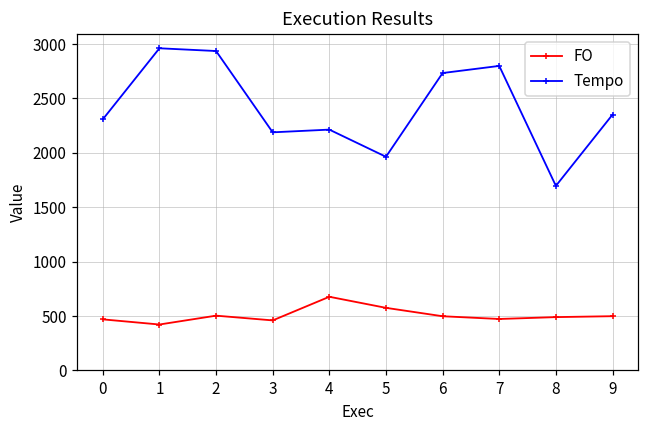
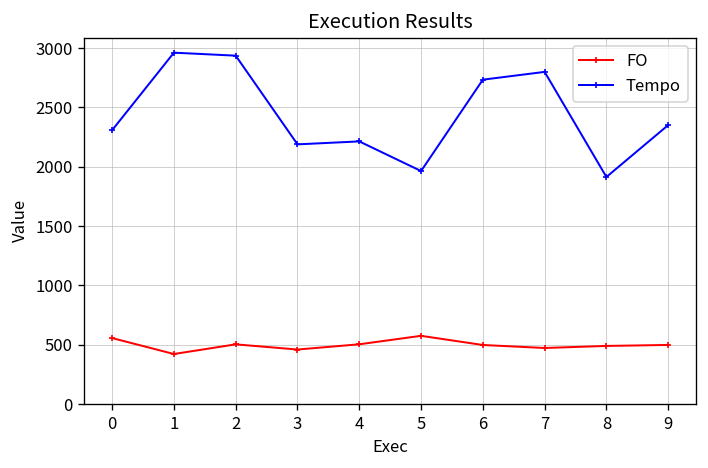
  {
    "FO": {
-     "0": 500,
+     "0": 600,
      "1": 400,
      "2": 500,
      "3": 500,
-     "4": 700,
+     "4": 500,
      "5": 600,
      "6": 500,
      "7": 500,
      "8": 500,
      "9": 500
    },
    "Tempo": {
      "0": 2300,
      "1": 3000,
      "2": 2900,
      "3": 2200,
      "4": 2200,
      "5": 2000,
      "6": 2700,
      "7": 2800,
-     "8": 1700,
+     "8": 1900,
      "9": 2400
    }
  }
